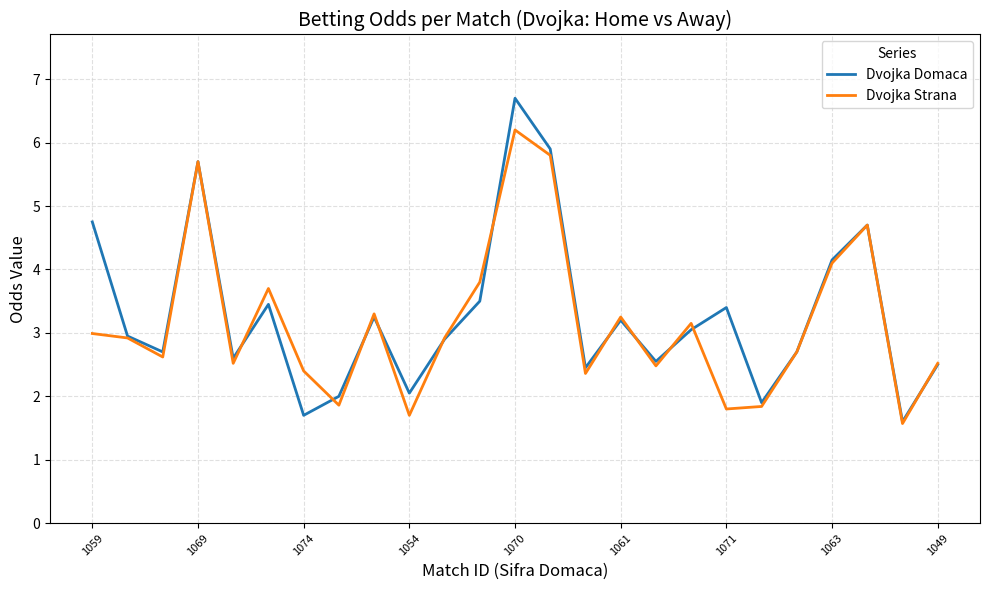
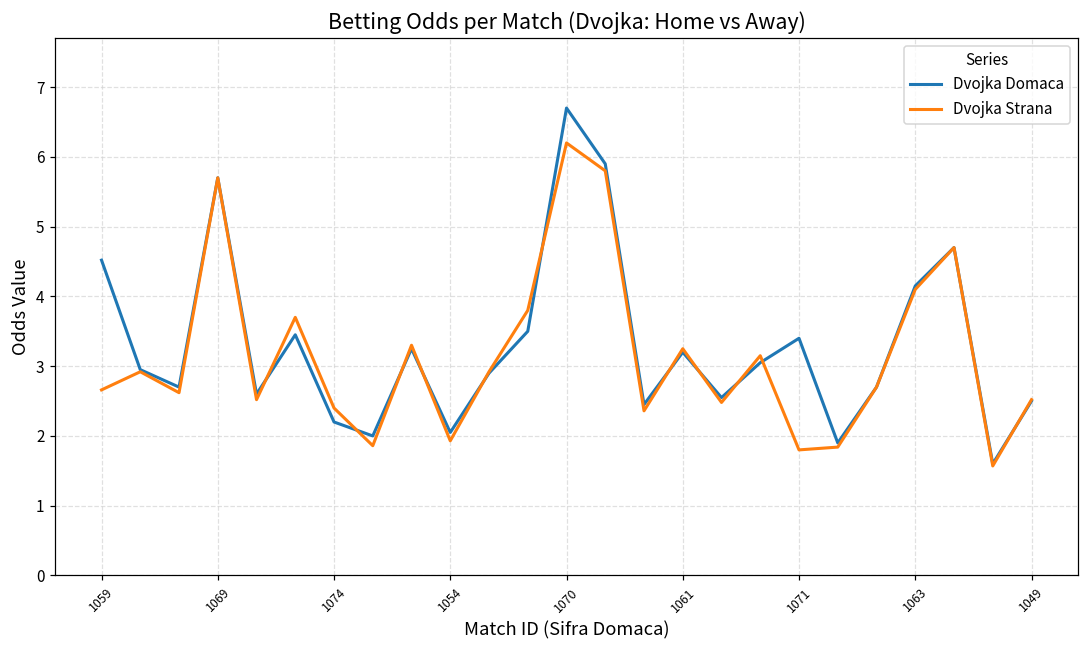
  {
    "Dvojka Domaca": {
-     "1059": 4.8,
-     "1074": 1.7,
+     "1059": 4.5,
+     "1074": 2.2,
      "1054": 2.1,
      "1070": 6.7,
      "1061": 3.2,
      "1071": 3.4,
      "1063": 4.2
    },
    "Dvojka Strana": {
-     "1059": 3.0,
+     "1059": 2.7,
      "1074": 2.4,
-     "1054": 1.7,
+     "1054": 1.9,
      "1070": 6.2,
      "1061": 3.3,
      "1071": 1.8,
      "1063": 4.1
    }
  }
